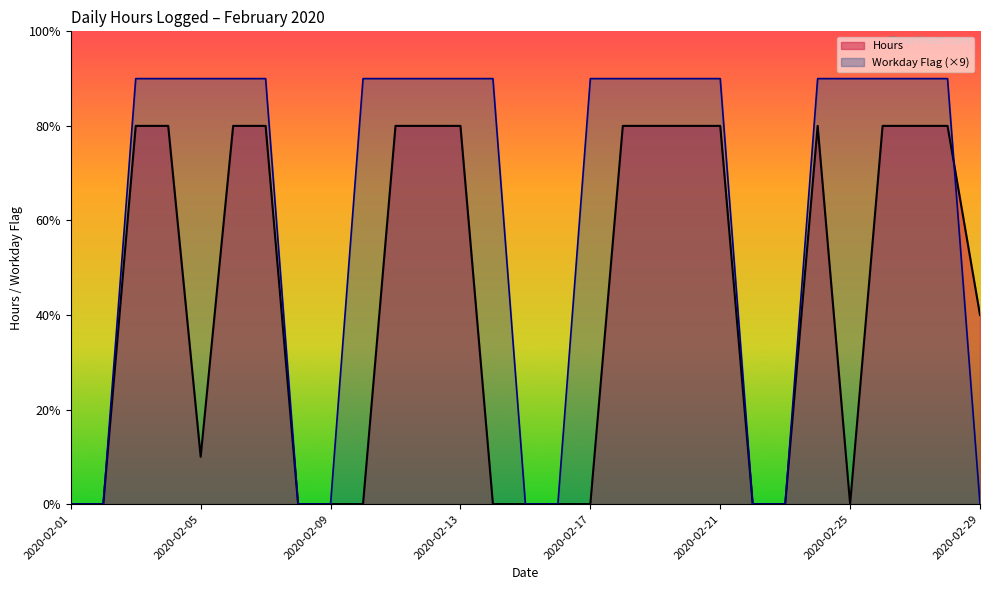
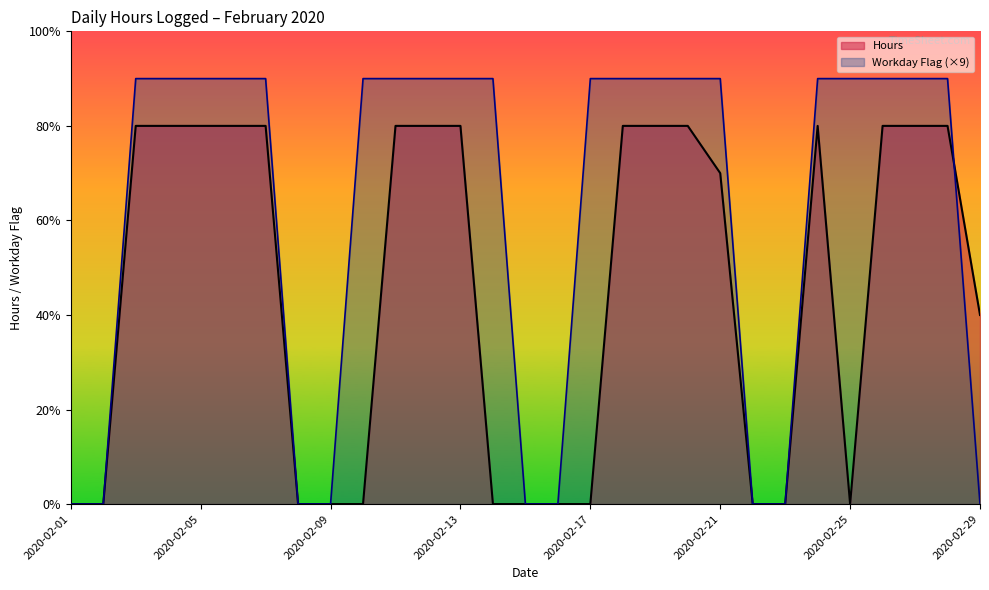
  {
    "Hours": {
-     "2020-02-05": "10%",
+     "2020-02-05": "80%",
      "2020-02-13": "80%",
      "2020-02-17": "0%",
-     "2020-02-21": "80%",
+     "2020-02-21": "70%",
      "2020-02-25": "0%",
      "2020-02-29": "40%"
    },
    "Workday Flag (×9)": {
      "2020-02-05": "90%",
      "2020-02-13": "90%",
      "2020-02-17": "90%",
      "2020-02-21": "90%",
      "2020-02-25": "90%",
      "2020-02-29": "0%"
    }
  }
